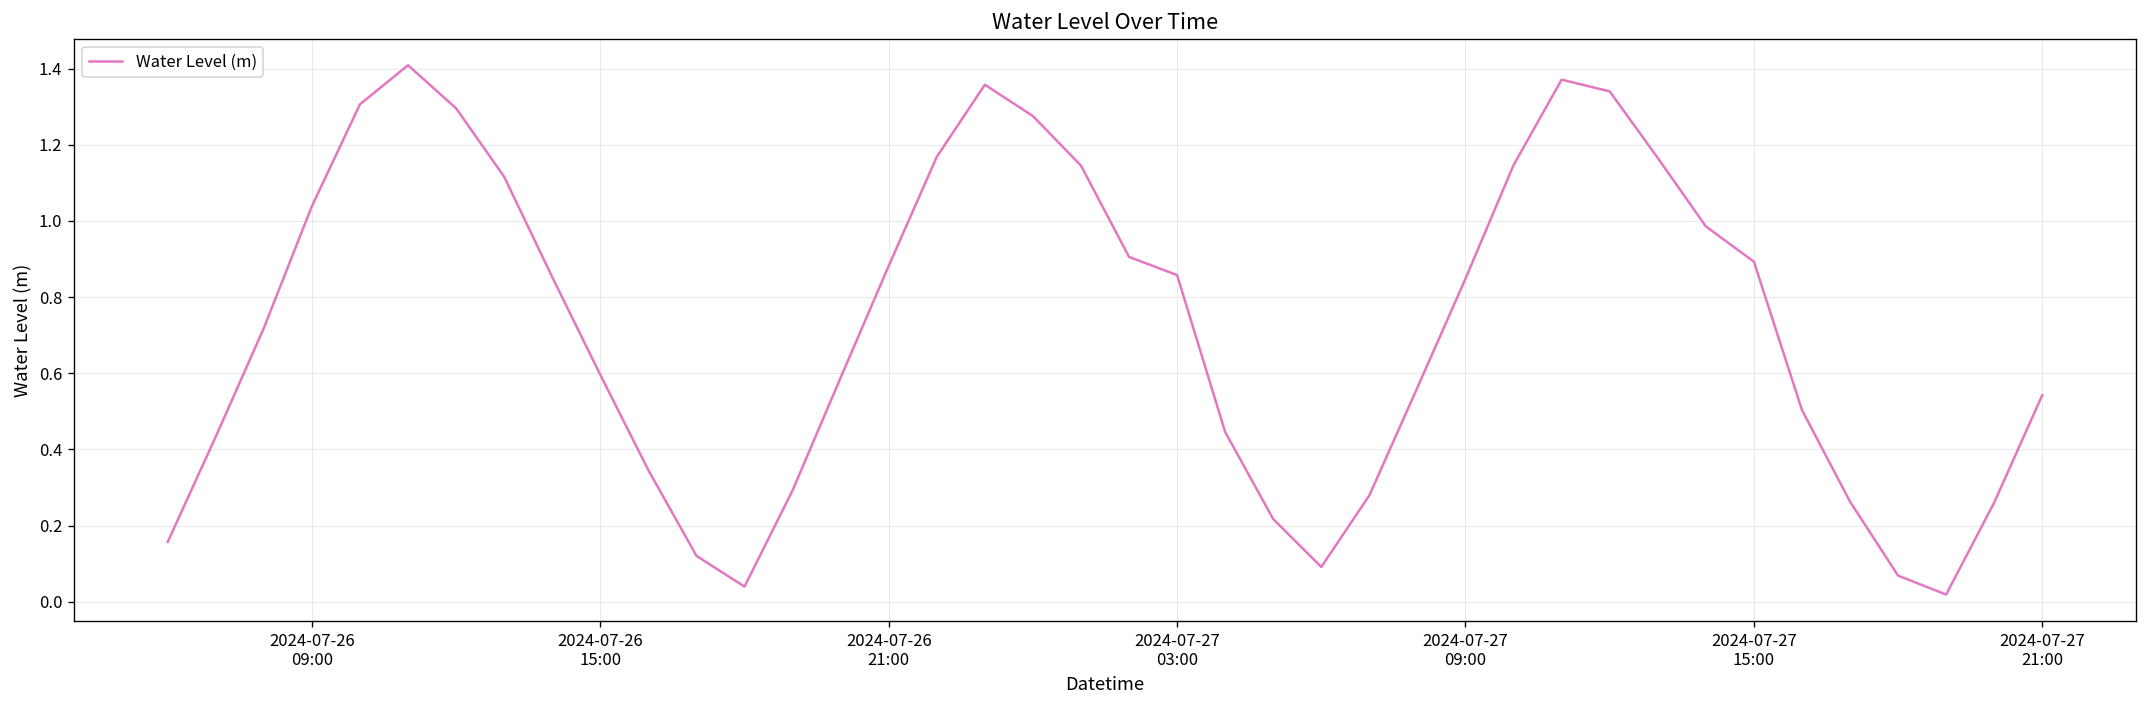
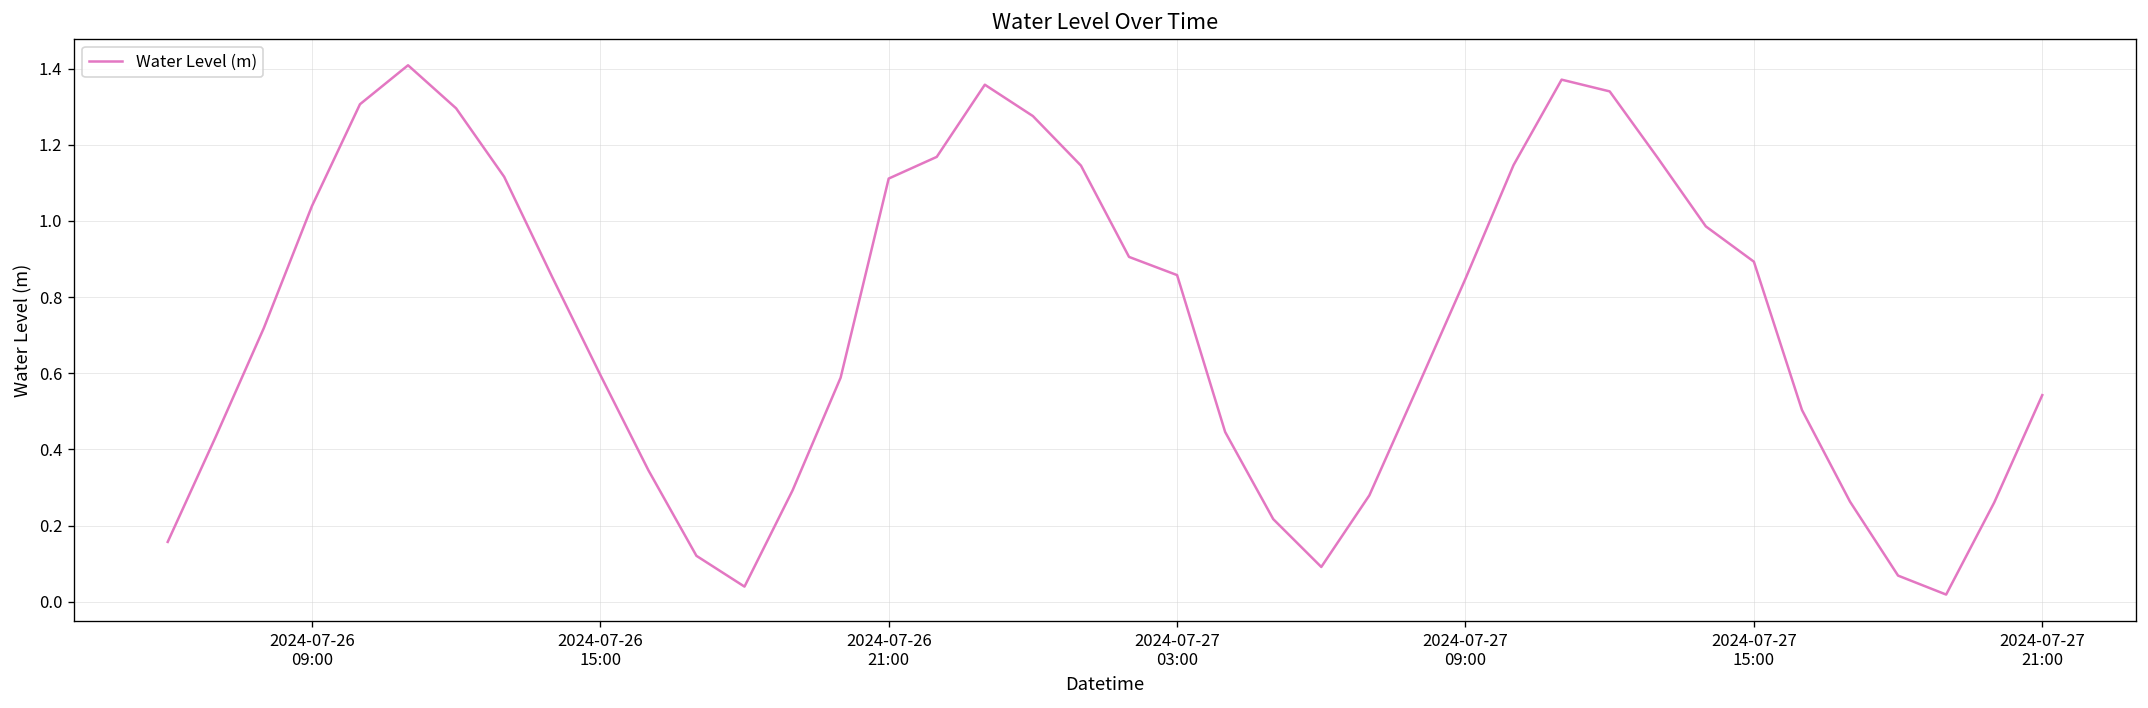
  {
    "2024-07-26 09:00": 1.04,
    "2024-07-26 15:00": 0.60,
-   "2024-07-26 21:00": 0.88,
+   "2024-07-26 21:00": 1.11,
    "2024-07-27 03:00": 0.86,
    "2024-07-27 09:00": 0.85,
    "2024-07-27 15:00": 0.89,
    "2024-07-27 21:00": 0.54
  }
